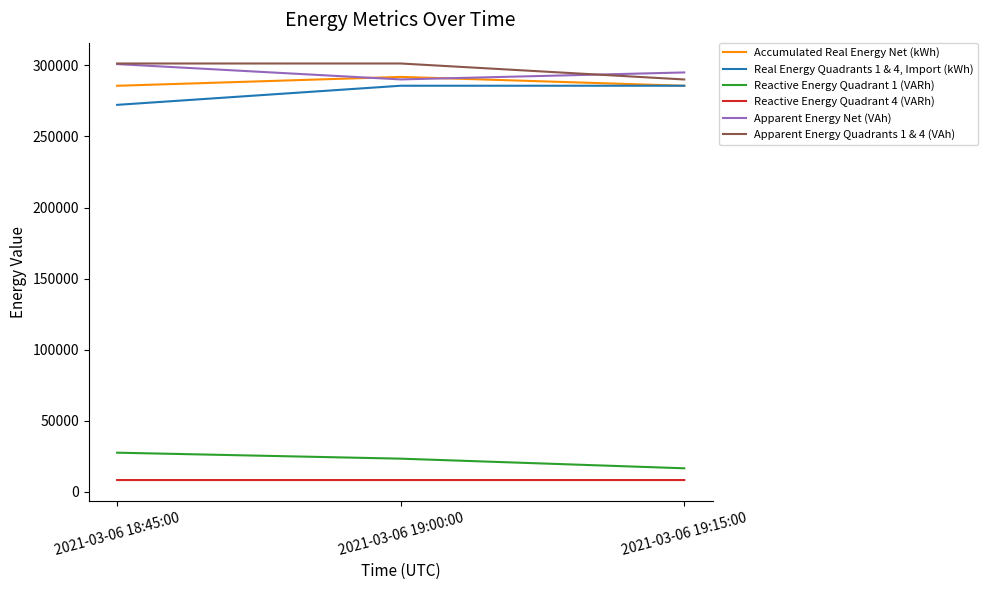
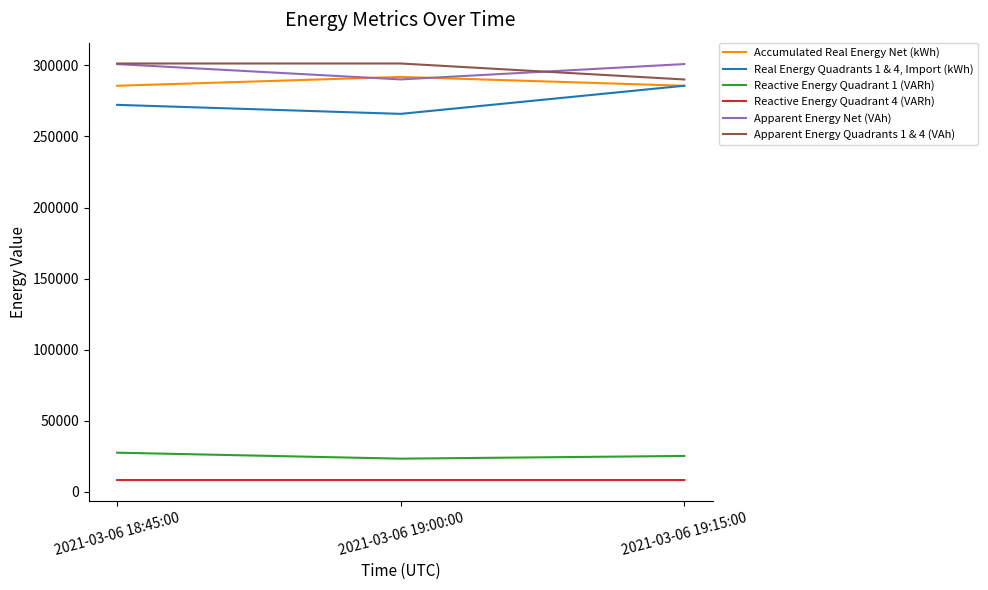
  {
    "Accumulated Real Energy Net (kWh)": {
      "2021-03-06 18:45:00": 286000
    },
    "Real Energy Quadrants 1 & 4, Import (kWh)": {
      "2021-03-06 18:45:00": 272000,
-     "2021-03-06 19:00:00": 286000
+     "2021-03-06 19:00:00": 266000
    },
    "Reactive Energy Quadrant 1 (VARh)": {
      "2021-03-06 18:45:00": 27000,
      "2021-03-06 19:00:00": 23000,
-     "2021-03-06 19:15:00": 16000
+     "2021-03-06 19:15:00": 25000
    },
    "Reactive Energy Quadrant 4 (VARh)": {
      "2021-03-06 18:45:00": 8000,
      "2021-03-06 19:00:00": 8000,
      "2021-03-06 19:15:00": 8000
    },
    "Apparent Energy Net (VAh)": {
-     "2021-03-06 19:15:00": 295000
+     "2021-03-06 19:15:00": 301000
    },
    "Apparent Energy Quadrants 1 & 4 (VAh)": {
      "2021-03-06 19:00:00": 301000,
      "2021-03-06 19:15:00": 290000
    }
  }
